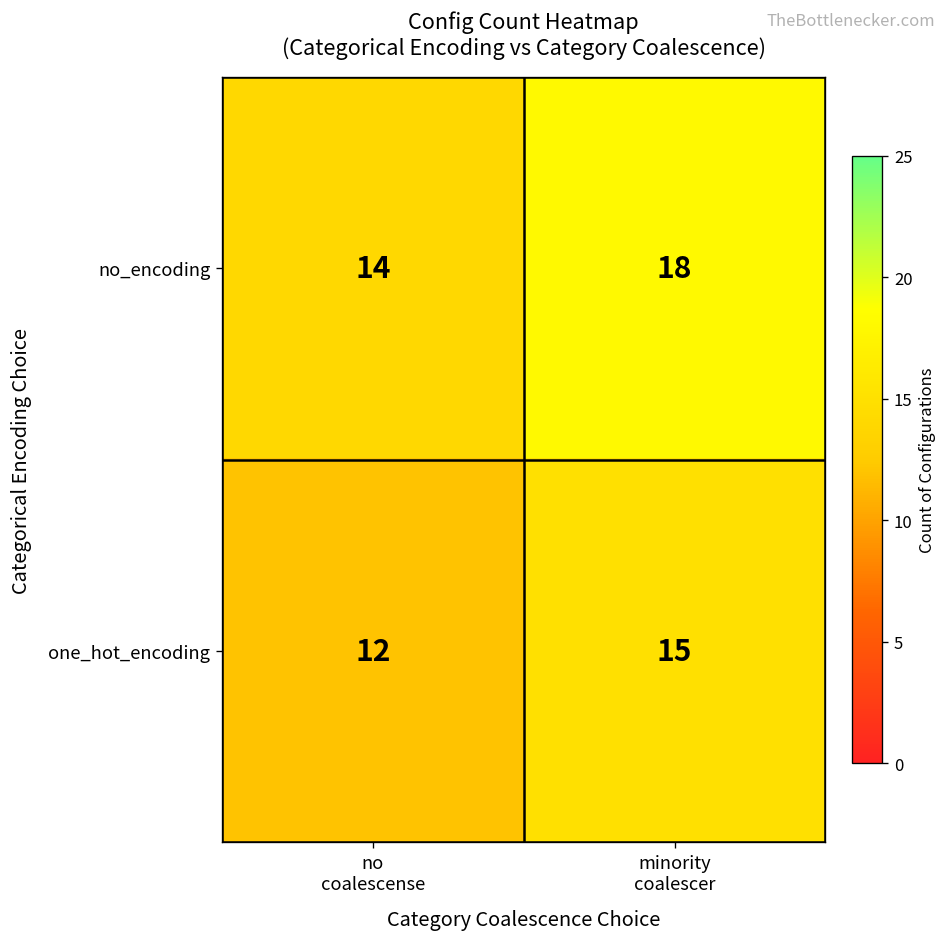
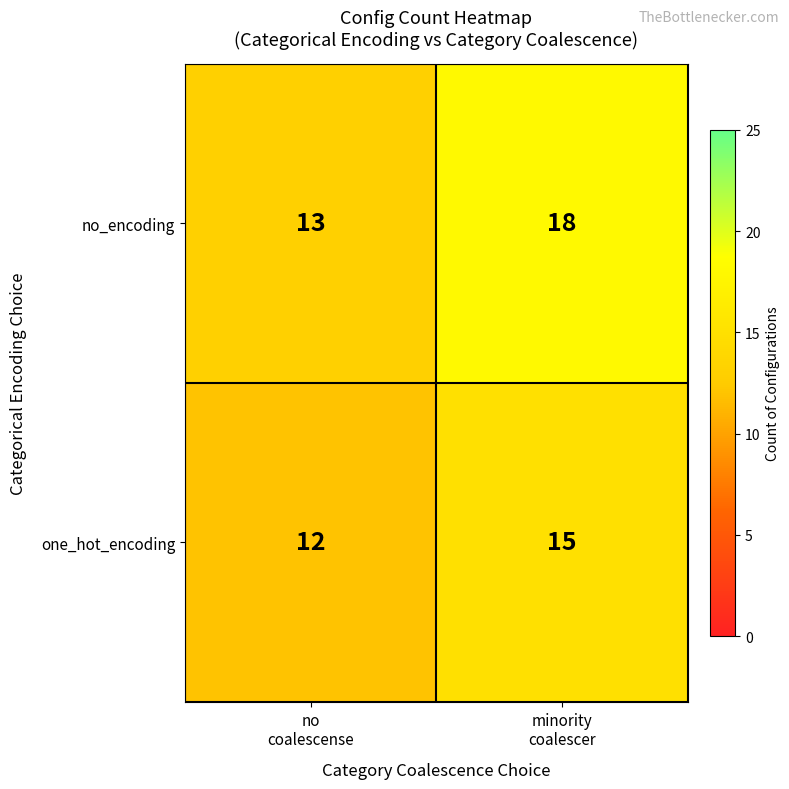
  {
    "no_encoding": {
-     "no coalescense": 14,
+     "no coalescense": 13,
      "minority coalescer": 18
    },
    "one_hot_encoding": {
      "no coalescense": 12,
      "minority coalescer": 15
    }
  }
